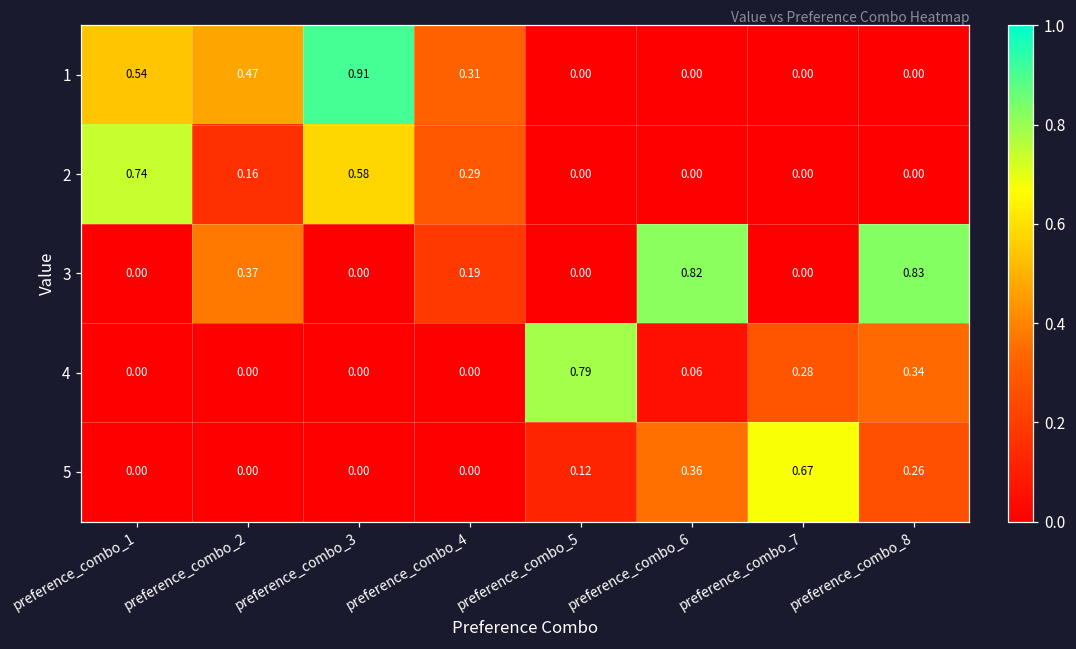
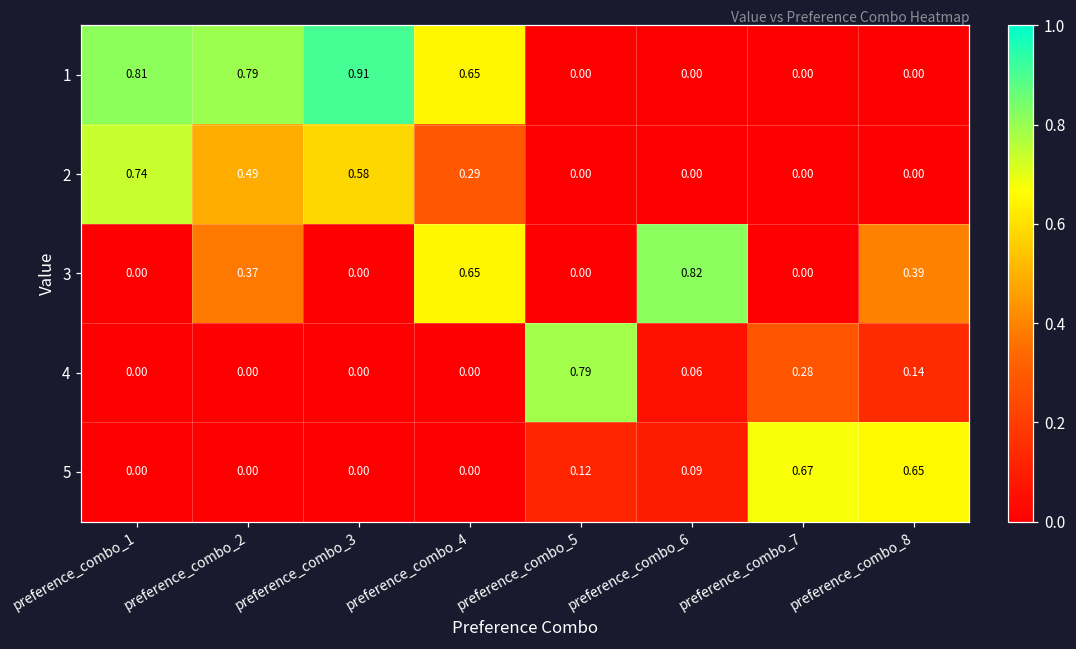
  {
    "1": {
-     "preference_combo_1": 0.54,
-     "preference_combo_2": 0.47,
+     "preference_combo_1": 0.81,
+     "preference_combo_2": 0.79,
      "preference_combo_3": 0.91,
-     "preference_combo_4": 0.31,
+     "preference_combo_4": 0.65,
      "preference_combo_5": 0.00,
      "preference_combo_6": 0.00,
      "preference_combo_7": 0.00,
      "preference_combo_8": 0.00
    },
    "2": {
      "preference_combo_1": 0.74,
-     "preference_combo_2": 0.16,
+     "preference_combo_2": 0.49,
      "preference_combo_3": 0.58,
      "preference_combo_4": 0.29,
      "preference_combo_5": 0.00,
      "preference_combo_6": 0.00,
      "preference_combo_7": 0.00,
      "preference_combo_8": 0.00
    },
    "3": {
      "preference_combo_1": 0.00,
      "preference_combo_2": 0.37,
      "preference_combo_3": 0.00,
-     "preference_combo_4": 0.19,
+     "preference_combo_4": 0.65,
      "preference_combo_5": 0.00,
      "preference_combo_6": 0.82,
      "preference_combo_7": 0.00,
-     "preference_combo_8": 0.83
+     "preference_combo_8": 0.39
    },
    "4": {
      "preference_combo_1": 0.00,
      "preference_combo_2": 0.00,
      "preference_combo_3": 0.00,
      "preference_combo_4": 0.00,
      "preference_combo_5": 0.79,
      "preference_combo_6": 0.06,
      "preference_combo_7": 0.28,
-     "preference_combo_8": 0.34
+     "preference_combo_8": 0.14
    },
    "5": {
      "preference_combo_1": 0.00,
      "preference_combo_2": 0.00,
      "preference_combo_3": 0.00,
      "preference_combo_4": 0.00,
      "preference_combo_5": 0.12,
-     "preference_combo_6": 0.36,
+     "preference_combo_6": 0.09,
      "preference_combo_7": 0.67,
-     "preference_combo_8": 0.26
+     "preference_combo_8": 0.65
    }
  }
